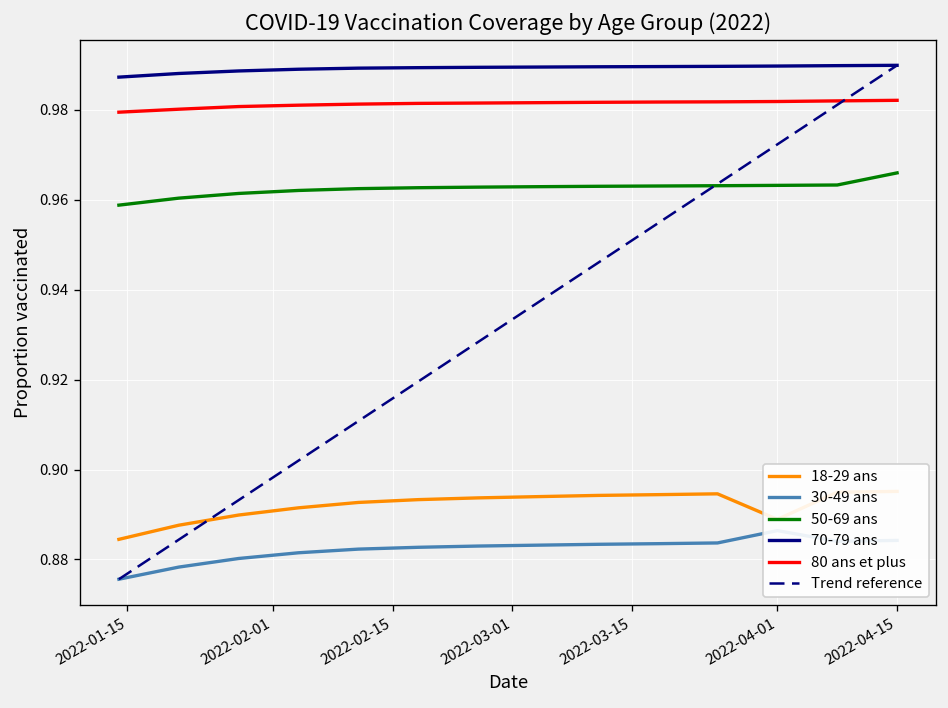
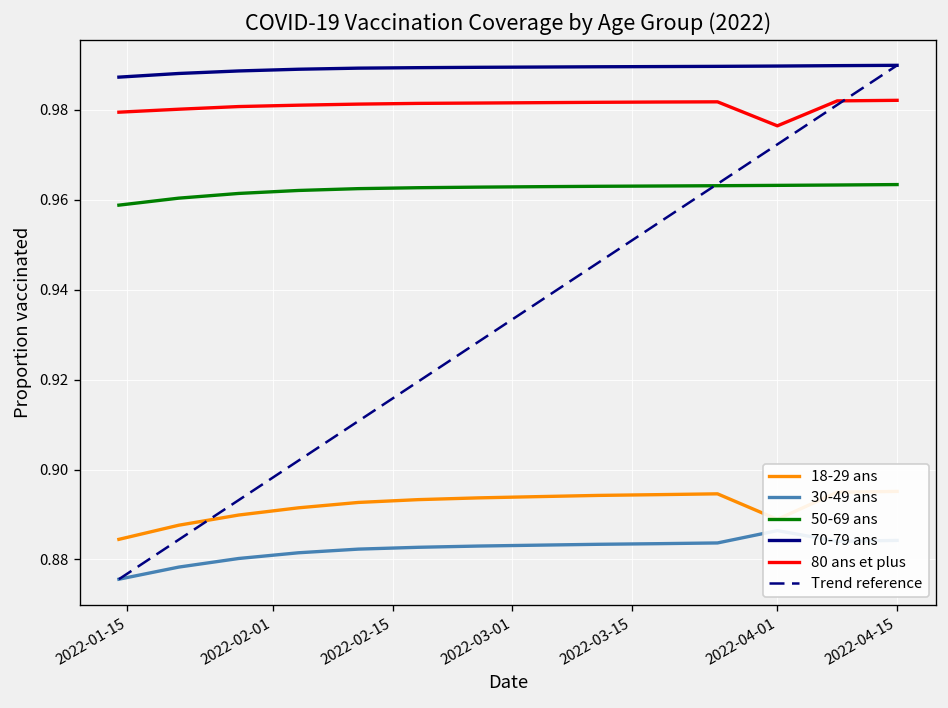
  {
    "50-69 ans": {
      "2022-04-01": 0.963,
-     "2022-04-15": 0.966
+     "2022-04-15": 0.963
    },
    "80 ans et plus": {
-     "2022-04-01": 0.982,
+     "2022-04-01": 0.976,
      "2022-04-15": 0.982
    }
  }
